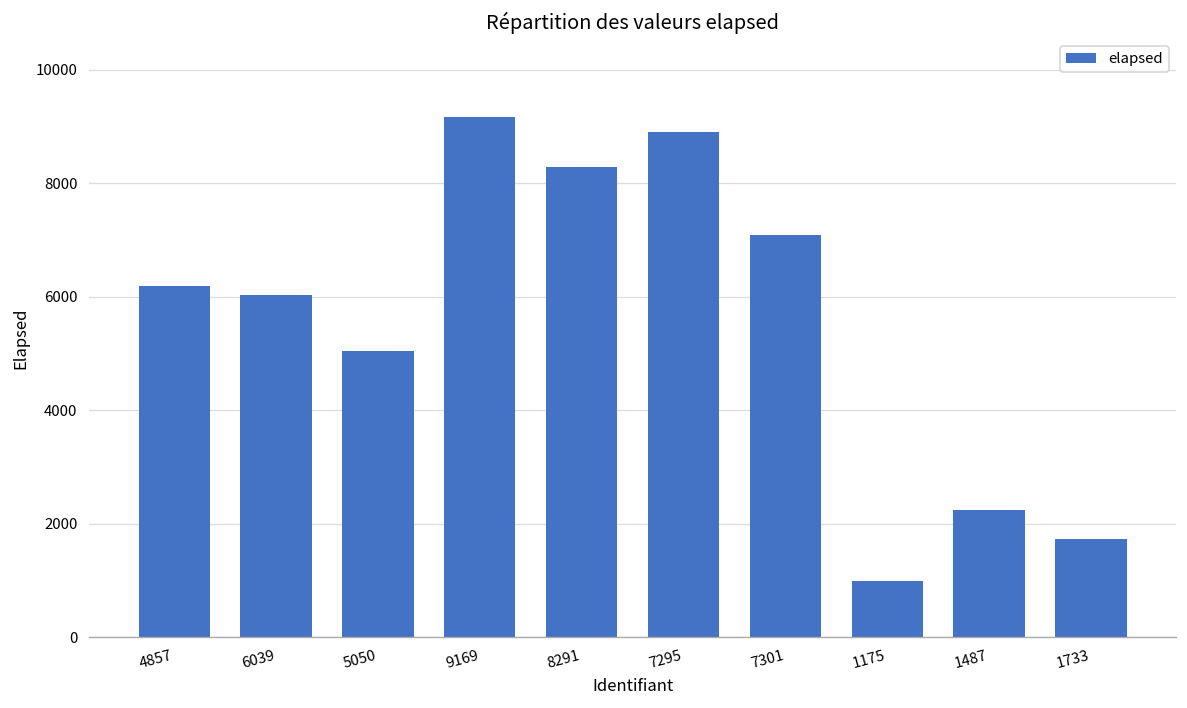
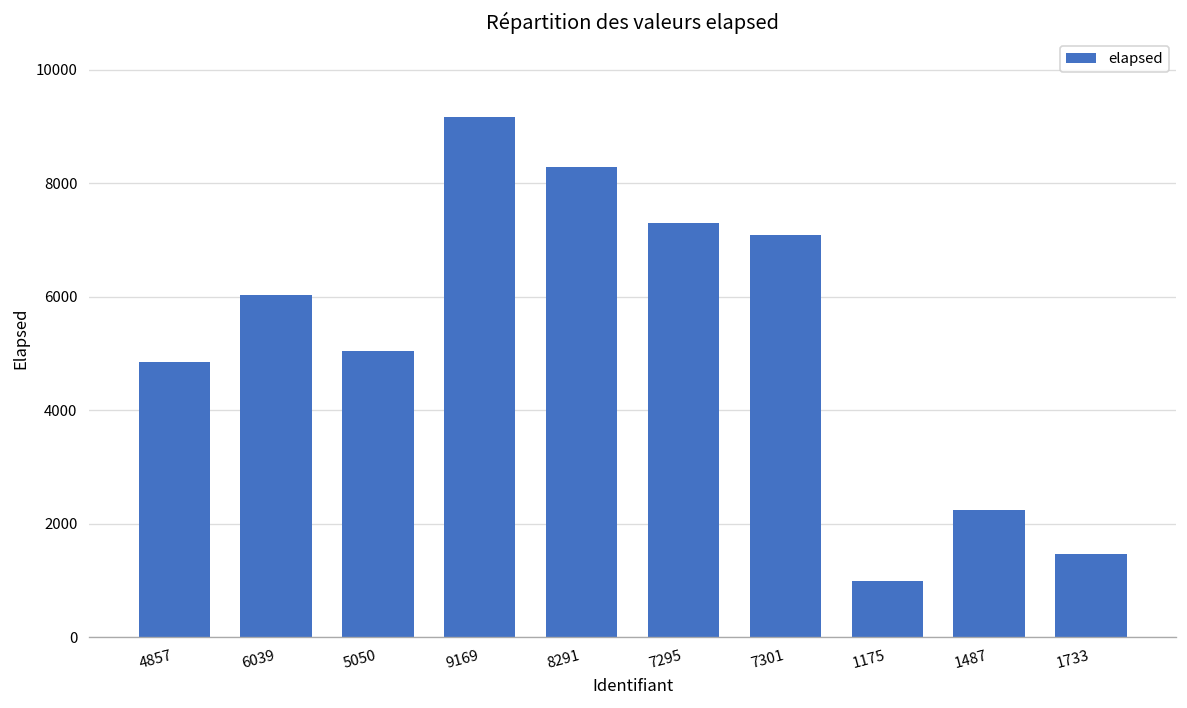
  {
-   "4857": 6200,
+   "4857": 4900,
    "6039": 6000,
    "5050": 5100,
    "9169": 9200,
    "8291": 8300,
-   "7295": 8900,
+   "7295": 7300,
    "7301": 7100,
    "1175": 1000,
    "1487": 2200,
-   "1733": 1700
+   "1733": 1500
  }
